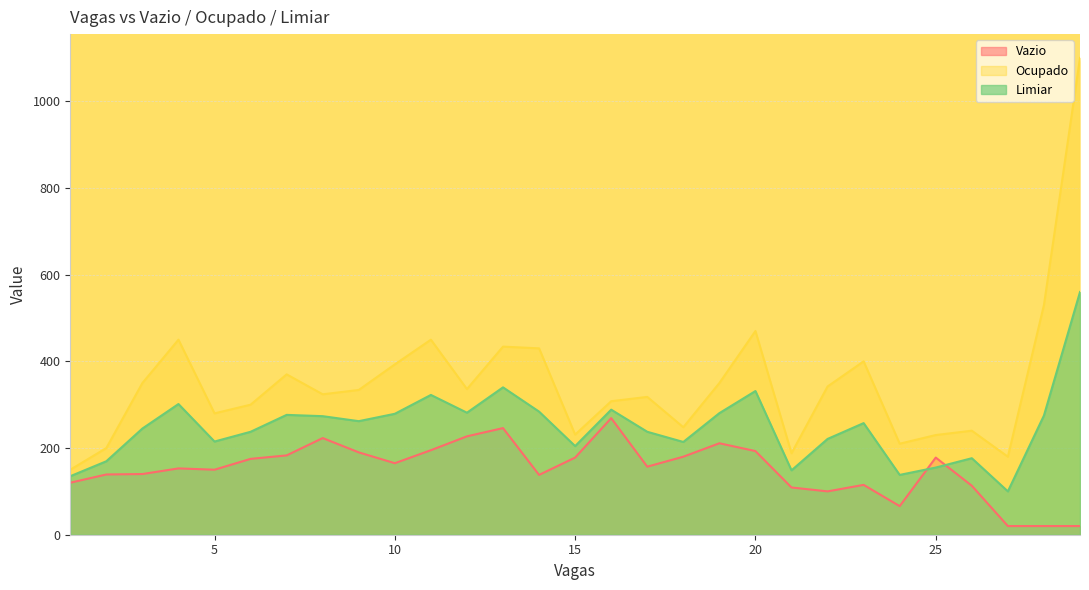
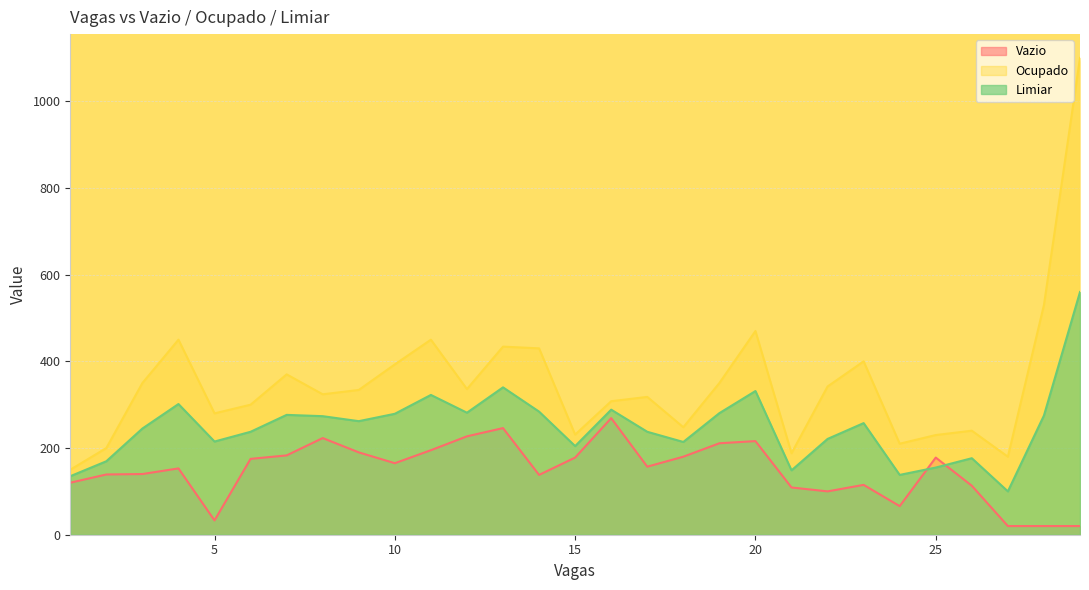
  {
    "Vazio": {
-     "5": 150,
+     "5": 30,
      "10": 170,
      "15": 180,
-     "20": 190,
+     "20": 220,
      "25": 180
    },
    "Ocupado": {
      "5": 280,
      "10": 390,
      "15": 230,
      "20": 470,
      "25": 230
    },
    "Limiar": {
      "5": 220,
      "10": 280,
      "15": 200,
      "20": 330,
      "25": 160
    }
  }
